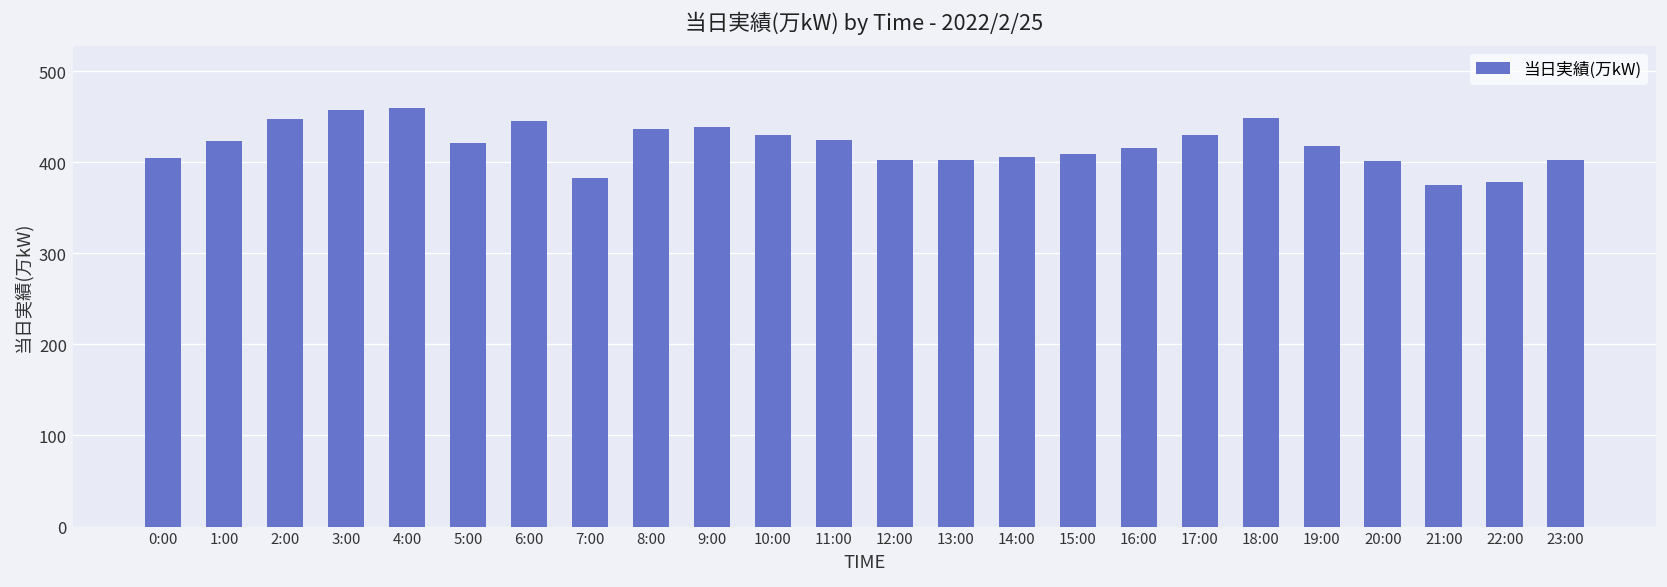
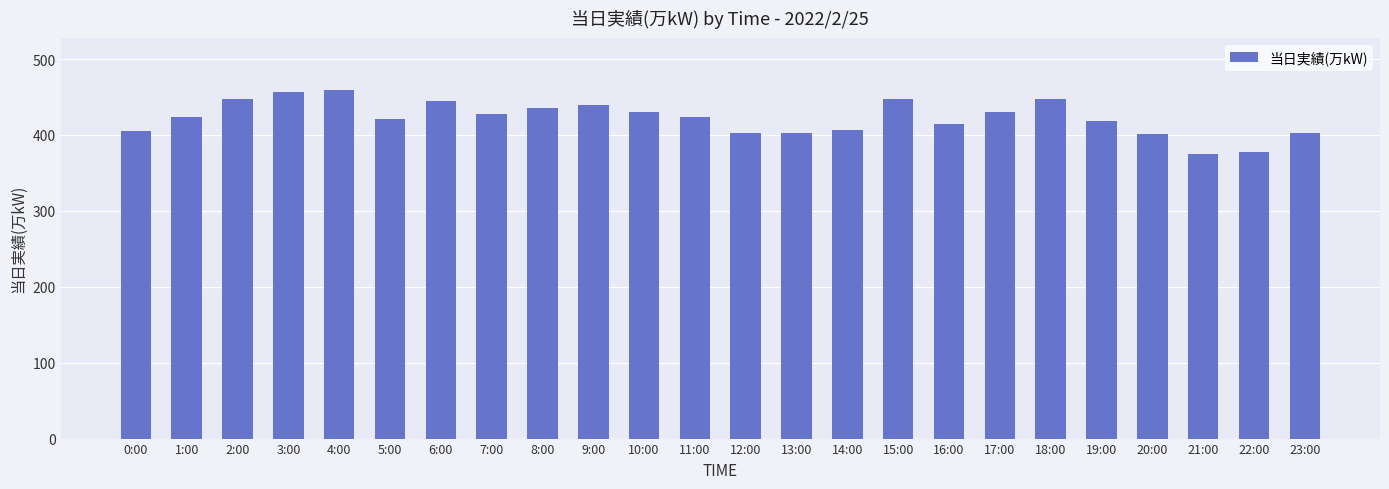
  {
    "0:00": 410,
    "1:00": 420,
    "2:00": 450,
    "3:00": 460,
    "4:00": 460,
    "5:00": 420,
    "6:00": 450,
-   "7:00": 380,
+   "7:00": 430,
    "8:00": 440,
    "9:00": 440,
    "10:00": 430,
    "11:00": 420,
    "12:00": 400,
    "13:00": 400,
    "14:00": 410,
-   "15:00": 410,
+   "15:00": 450,
    "16:00": 420,
    "17:00": 430,
    "18:00": 450,
    "19:00": 420,
    "20:00": 400,
    "21:00": 380,
    "22:00": 380,
    "23:00": 400
  }
